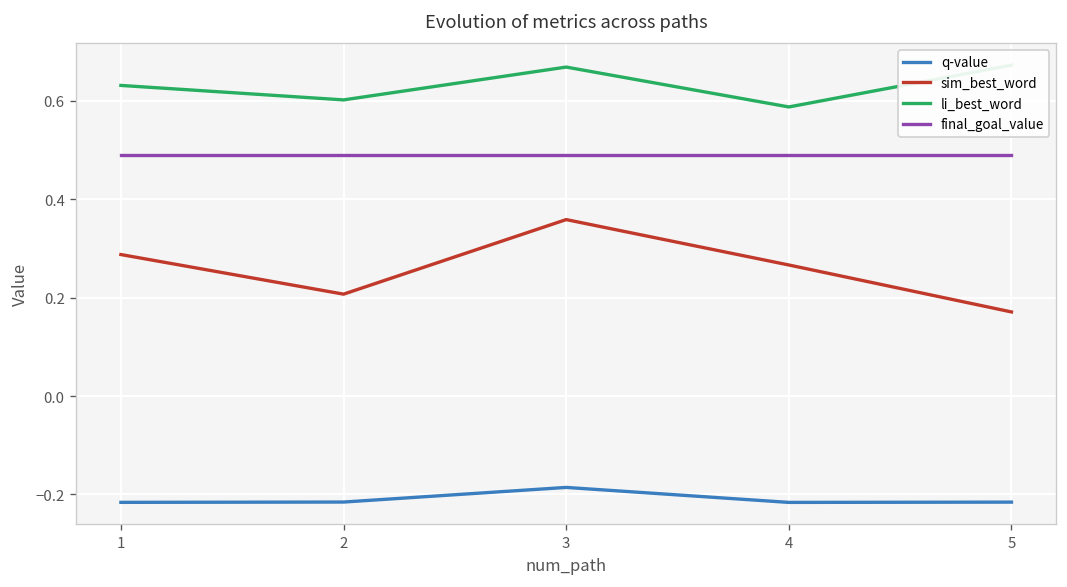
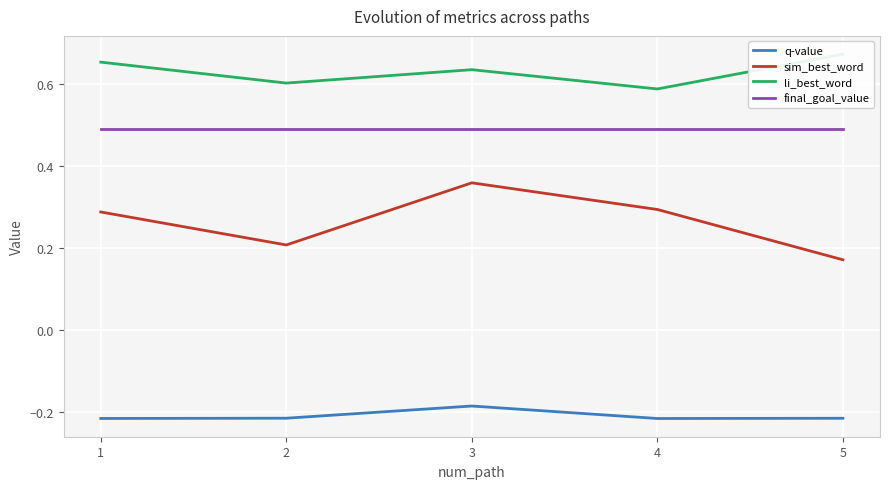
  {
    "q-value": {
      "1": -0.22,
      "2": -0.22,
      "3": -0.19,
      "4": -0.22,
      "5": -0.22
    },
    "sim_best_word": {
      "1": 0.29,
      "2": 0.21,
      "3": 0.36,
-     "4": 0.27,
+     "4": 0.29,
      "5": 0.17
    },
    "li_best_word": {
-     "1": 0.63,
+     "1": 0.65,
      "2": 0.60,
-     "3": 0.67,
+     "3": 0.63,
      "4": 0.59
    },
    "final_goal_value": {
      "1": 0.49,
      "2": 0.49,
      "3": 0.49,
      "4": 0.49,
      "5": 0.49
    }
  }
